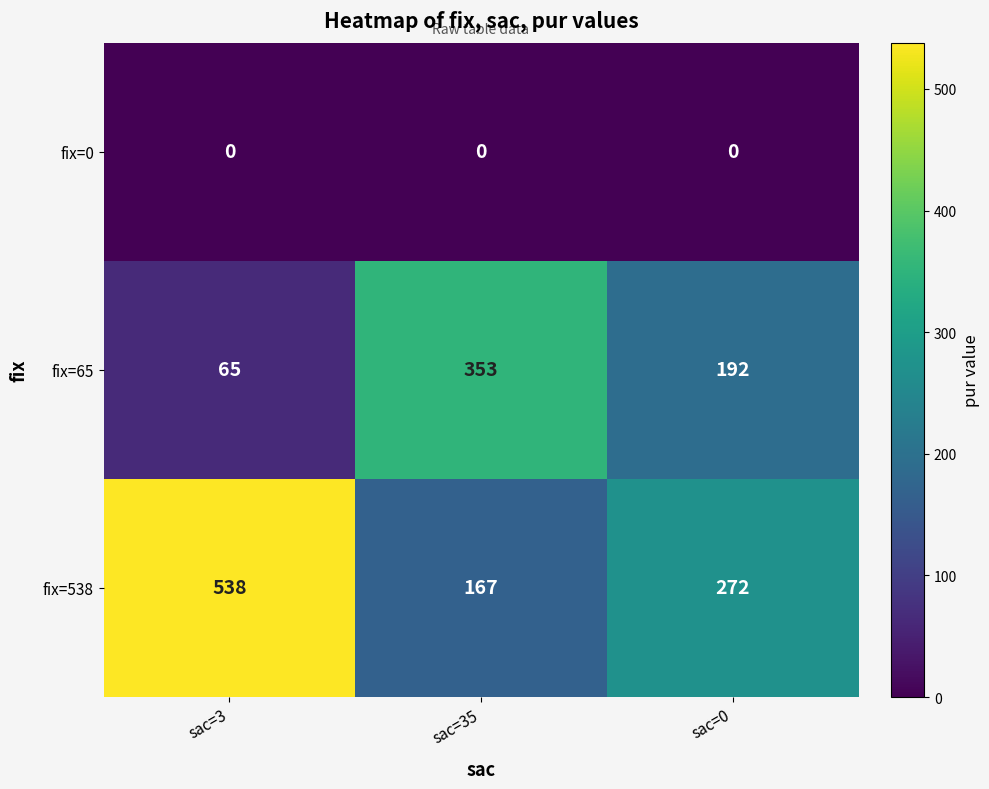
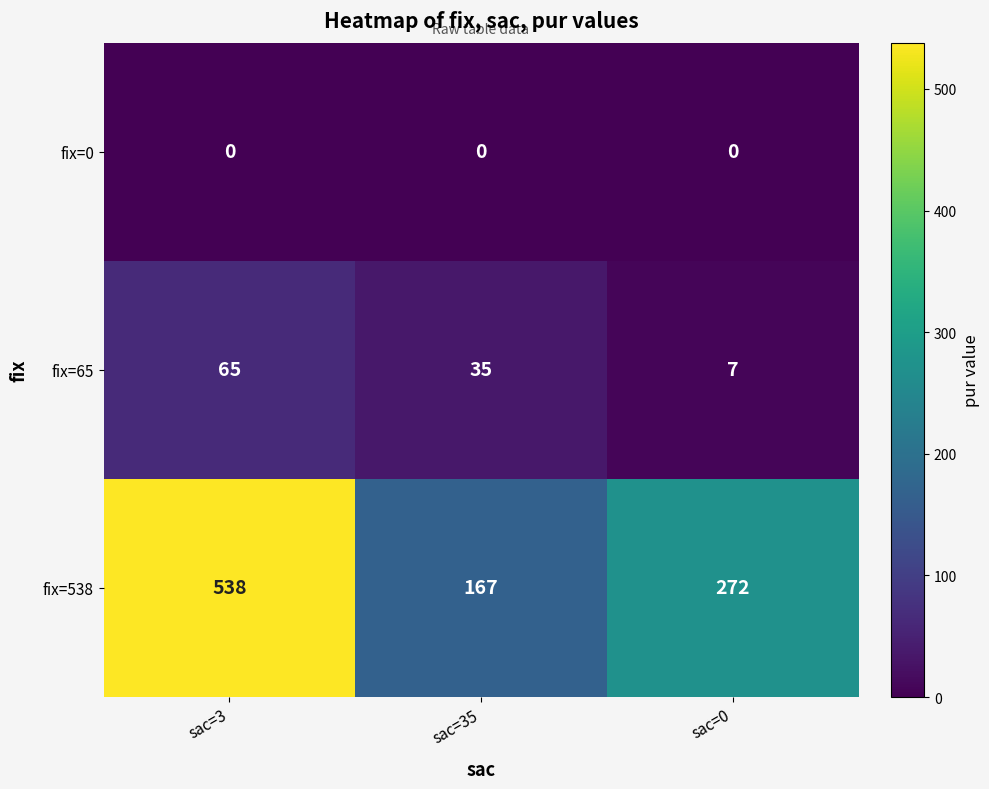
  {
    "fix=0": {
      "sac=3": 0,
      "sac=35": 0,
      "sac=0": 0
    },
    "fix=65": {
      "sac=3": 65,
-     "sac=35": 353,
-     "sac=0": 192
+     "sac=35": 35,
+     "sac=0": 7
    },
    "fix=538": {
      "sac=3": 538,
      "sac=35": 167,
      "sac=0": 272
    }
  }
